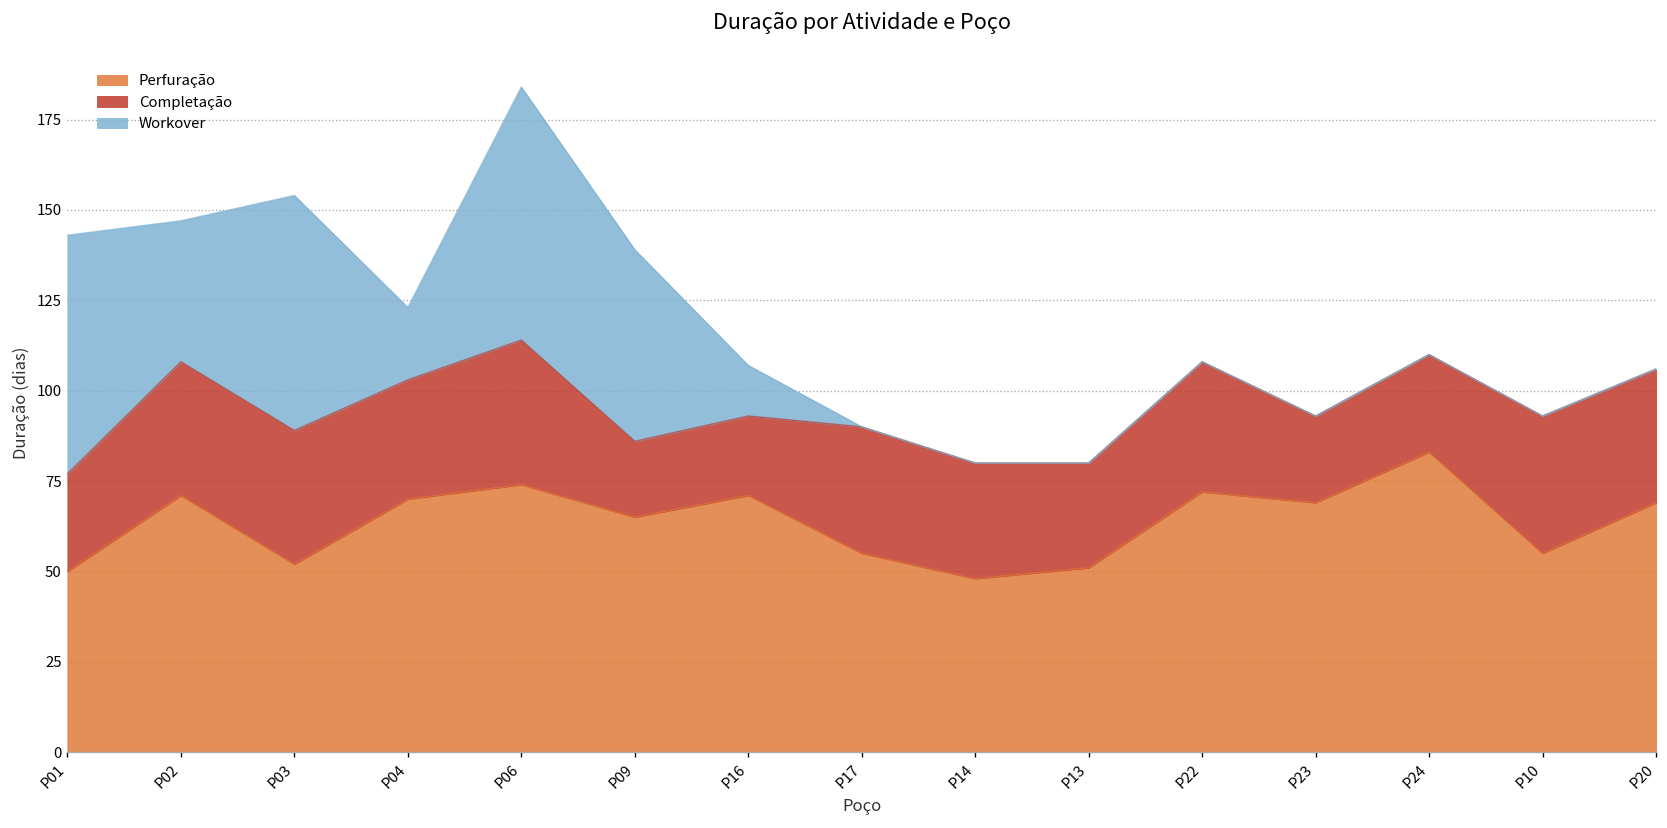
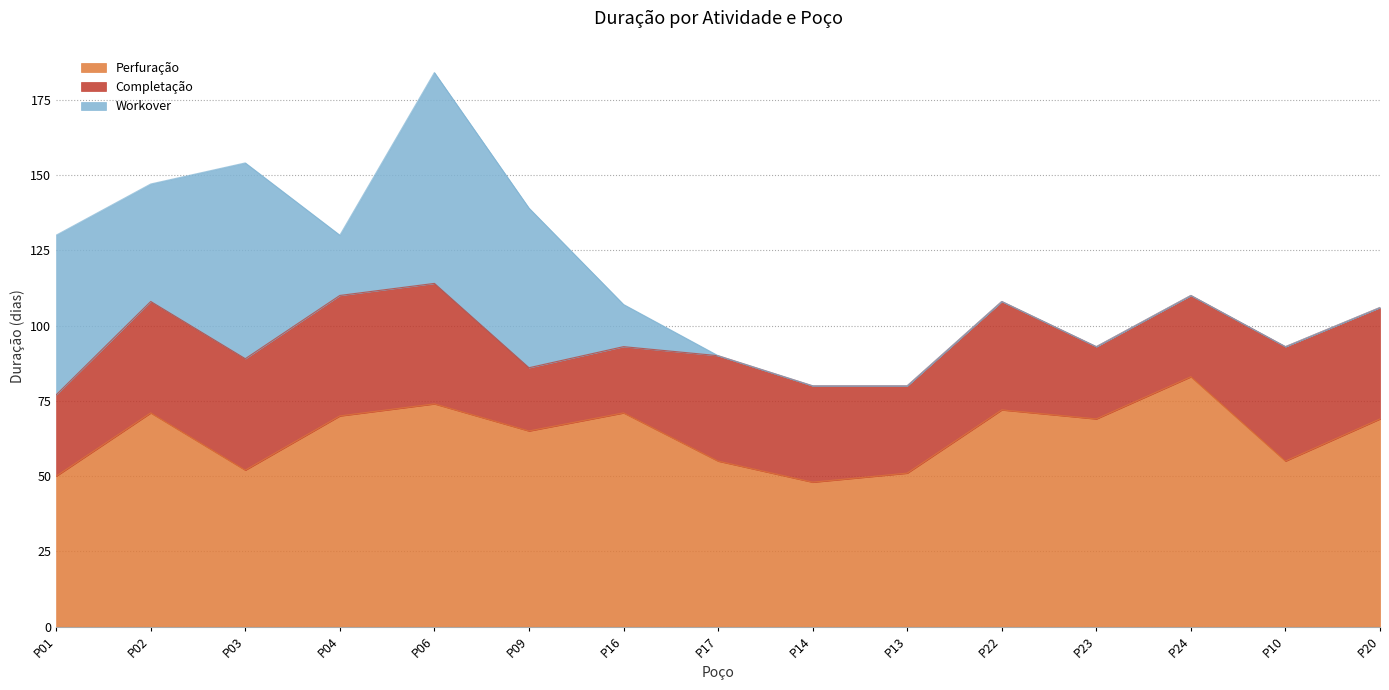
  {
    "Perfuração": {
      "P01": 50,
      "P02": 71,
      "P03": 52,
      "P04": 70,
      "P06": 74,
      "P09": 65,
      "P16": 71,
      "P17": 55,
      "P14": 48,
      "P13": 51,
      "P22": 72,
      "P23": 69,
      "P24": 83,
      "P10": 55,
      "P20": 69
    },
    "Completação": {
      "P01": 27,
      "P02": 37,
      "P03": 37,
-     "P04": 33,
+     "P04": 40,
      "P06": 40,
      "P09": 21,
      "P16": 22
    },
    "Workover": {
-     "P01": 66,
+     "P01": 53,
      "P02": 39,
      "P03": 65,
      "P04": 20,
      "P06": 70,
      "P09": 53,
      "P16": 14
    }
  }
